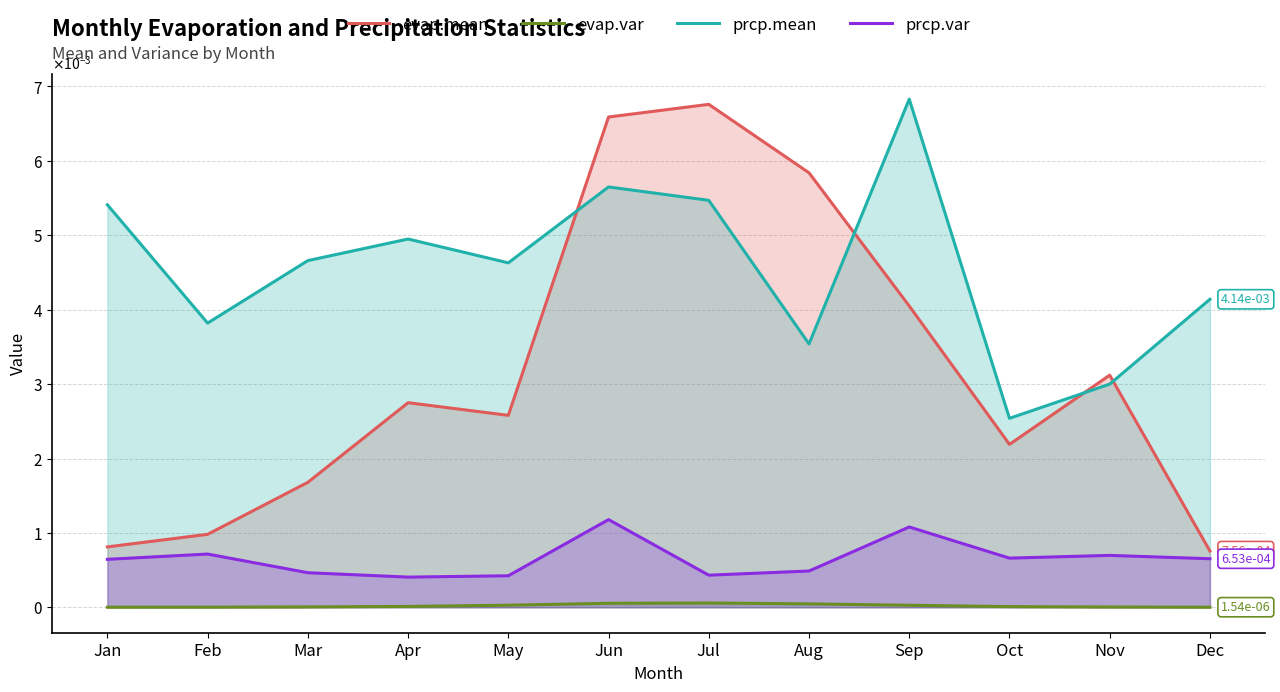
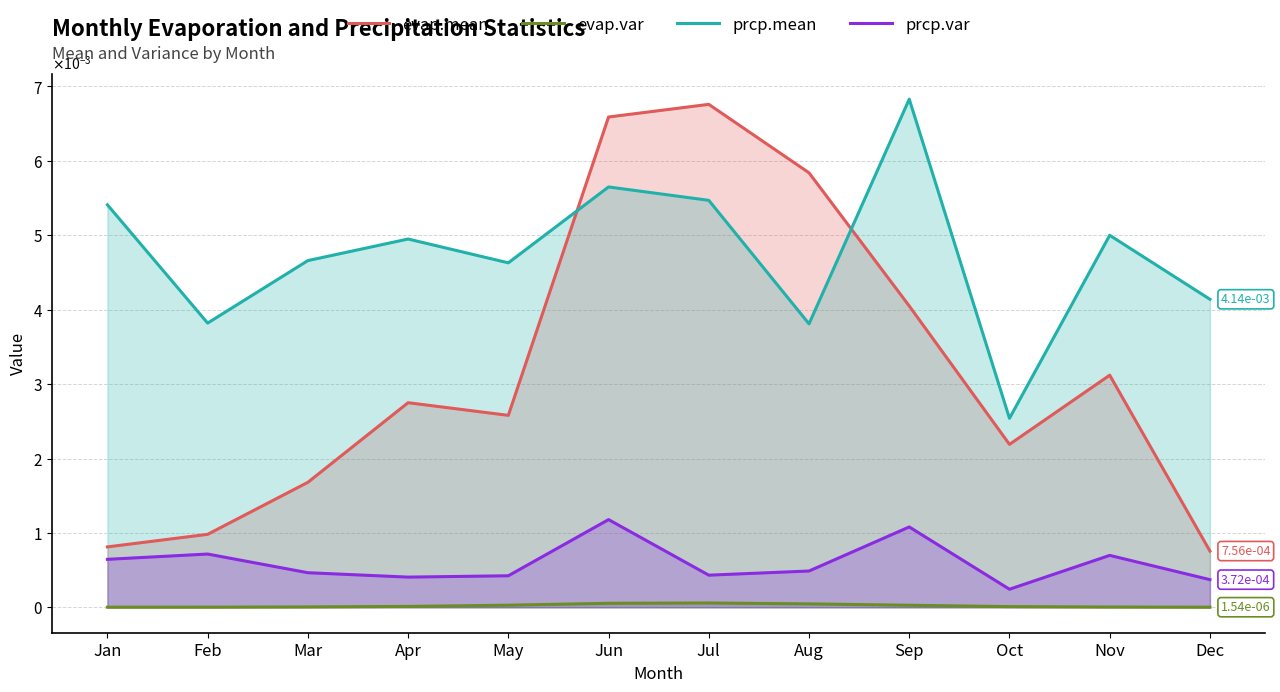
  {
    "evap.mean": {
      "Jan": "0.0008",
      "Feb": "0.0010",
      "Mar": "0.0017",
      "Apr": "0.0028",
      "May": "0.0026",
      "Jun": "0.0066",
      "Jul": "0.0068",
      "Aug": "0.0058",
      "Sep": "0.0041",
      "Oct": "0.0022",
      "Nov": "0.0031"
    },
    "evap.var": {
      "Jan": "0.0000",
      "Feb": "0.0000",
      "Mar": "0.0000",
      "Apr": "0.0000",
      "May": "0.0000",
      "Jun": "0.0001",
      "Jul": "0.0001",
      "Aug": "0.0000",
      "Sep": "0.0000",
      "Oct": "0.0000",
      "Nov": "0.0000"
    },
    "prcp.mean": {
-     "Aug": "6.53e-04",
-     "Nov": "0.003"
+     "Aug": "3.72e-04",
+     "Nov": "0.005"
    },
    "prcp.var": {
      "Jan": "0.0006",
      "Feb": "0.0007",
      "Mar": "0.0005",
      "Apr": "0.0004",
      "May": "0.0004",
      "Jun": "0.0012",
      "Jul": "0.0004",
      "Aug": "0.0005",
      "Sep": "0.0011",
-     "Oct": "0.0007",
+     "Oct": "0.0002",
      "Nov": "0.0007",
-     "Dec": "0.0007"
+     "Dec": "0.0004"
    }
  }
